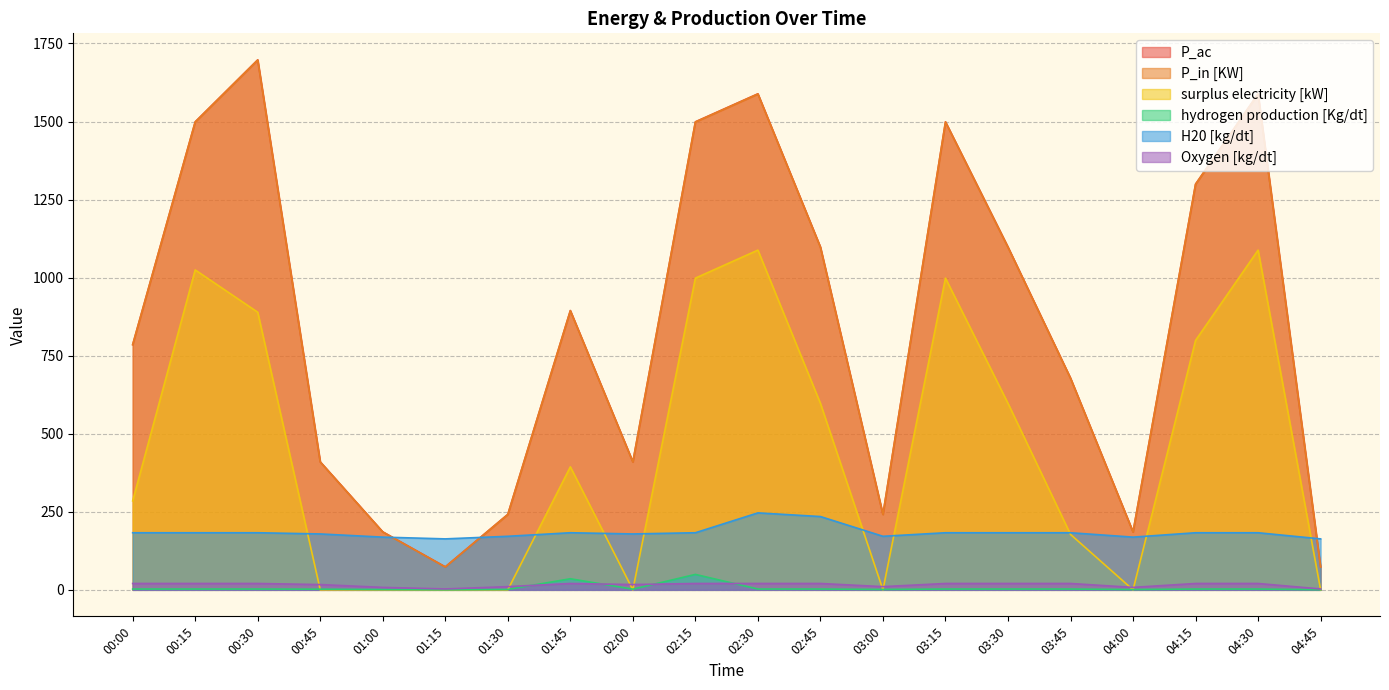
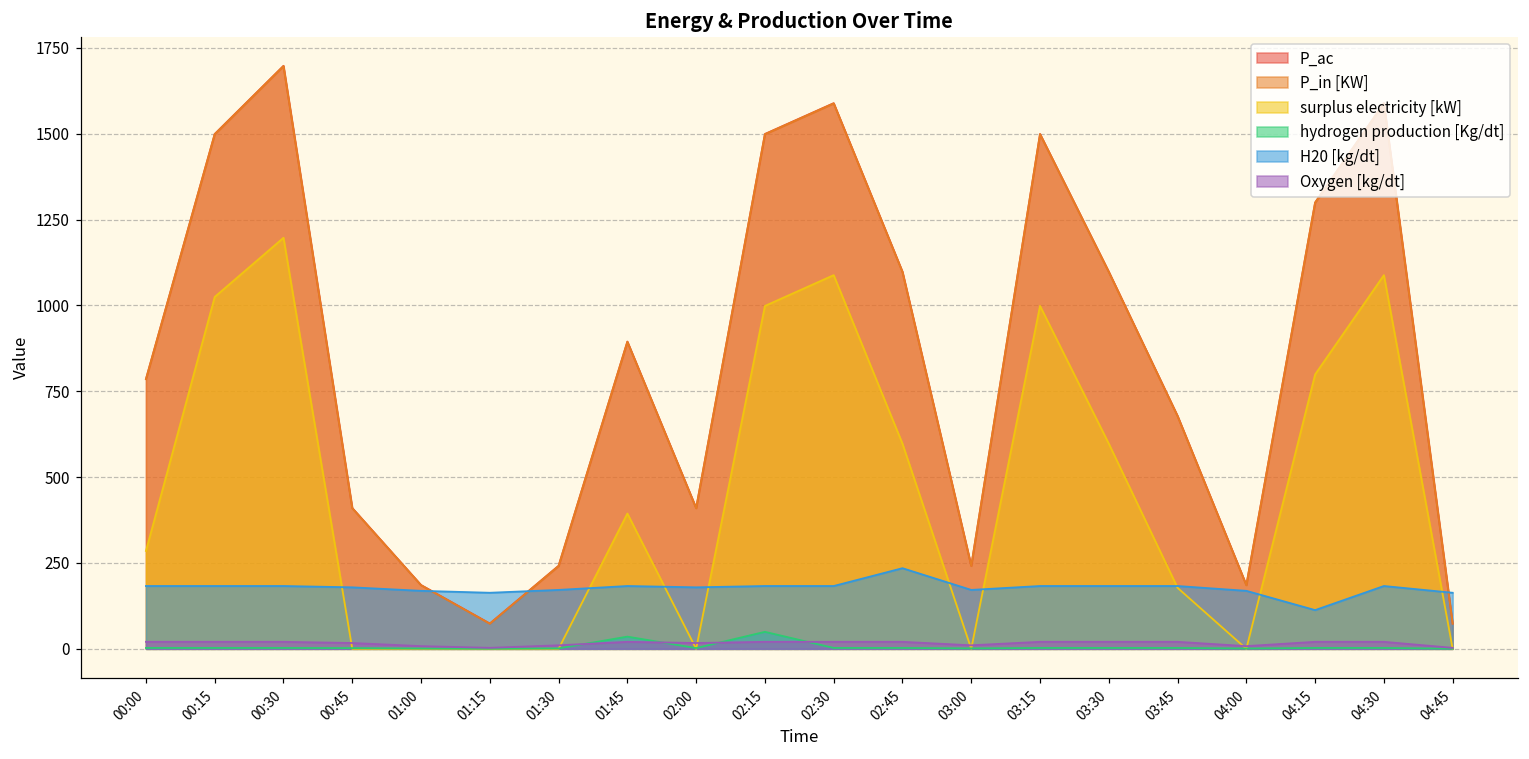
  {
    "surplus electricity [kW]": {
      "00:00": 280,
      "00:15": 1020,
-     "00:30": 890,
+     "00:30": 1200,
      "01:45": 390,
      "02:15": 1000,
      "02:30": 1090,
      "02:45": 600,
      "03:15": 1000,
      "03:30": 600,
      "04:15": 800,
      "04:30": 1090
    },
    "hydrogen production [Kg/dt]": {
      "00:00": 0,
      "00:15": 0,
      "00:30": 0,
      "01:45": 40,
      "02:15": 50,
      "02:30": 0,
      "02:45": 0,
      "03:15": 0,
      "03:30": 0,
      "03:45": 0,
      "04:15": 0,
      "04:30": 0
    },
    "H20 [kg/dt]": {
      "00:00": 180,
      "00:15": 180,
      "00:30": 180,
      "00:45": 180,
      "01:00": 170,
      "01:15": 160,
      "01:30": 170,
      "01:45": 180,
      "02:00": 180,
      "02:15": 180,
-     "02:30": 250,
+     "02:30": 180,
      "02:45": 230,
      "03:00": 170,
      "03:15": 180,
      "03:30": 180,
      "04:00": 170,
-     "04:15": 180,
+     "04:15": 110,
      "04:30": 180,
      "04:45": 160
    },
    "Oxygen [kg/dt]": {
      "00:00": 20,
      "00:15": 20,
      "00:30": 20,
      "00:45": 20,
      "01:30": 10,
      "01:45": 20,
      "02:00": 20,
      "02:15": 20,
      "02:30": 20,
      "02:45": 20,
      "03:00": 10,
      "03:15": 20,
      "03:30": 20,
      "03:45": 20,
      "04:15": 20,
      "04:30": 20
    }
  }
